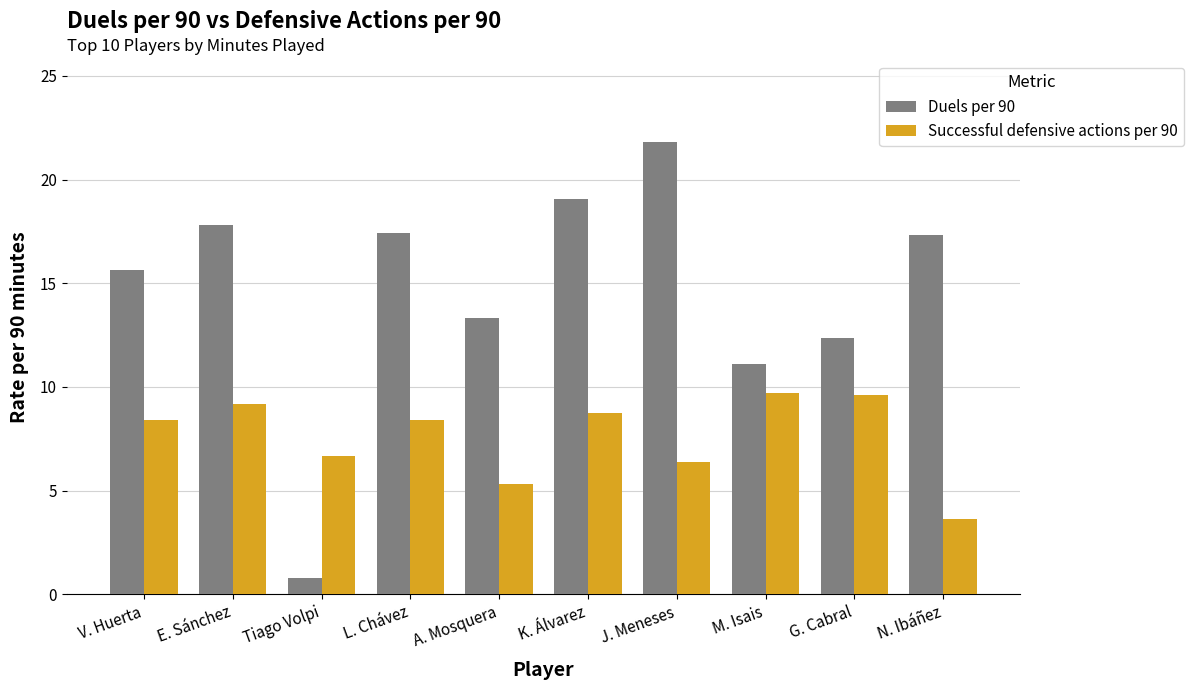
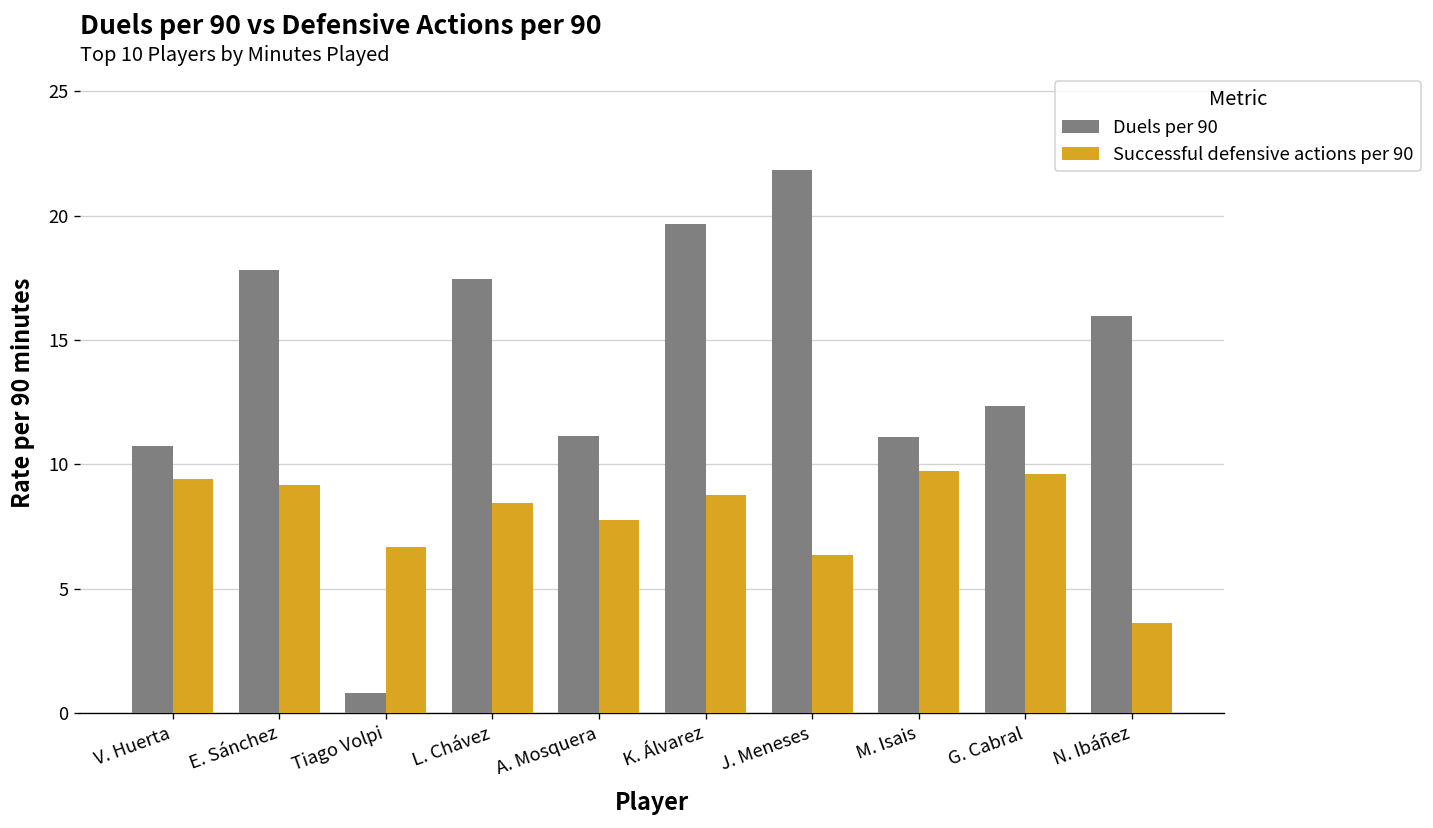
  {
    "Duels per 90": {
-     "V. Huerta": 15.6,
+     "V. Huerta": 10.7,
      "E. Sánchez": 17.8,
      "Tiago Volpi": 0.8,
      "L. Chávez": 17.4,
-     "A. Mosquera": 13.3,
-     "K. Álvarez": 19.1,
+     "A. Mosquera": 11.1,
+     "K. Álvarez": 19.7,
      "J. Meneses": 21.8,
      "M. Isais": 11.1,
      "G. Cabral": 12.4,
-     "N. Ibáñez": 17.3
+     "N. Ibáñez": 16.0
    },
    "Successful defensive actions per 90": {
-     "V. Huerta": 8.4,
+     "V. Huerta": 9.4,
      "E. Sánchez": 9.2,
      "Tiago Volpi": 6.7,
      "L. Chávez": 8.4,
-     "A. Mosquera": 5.3,
+     "A. Mosquera": 7.8,
      "K. Álvarez": 8.8,
      "J. Meneses": 6.4,
      "M. Isais": 9.7,
      "G. Cabral": 9.6,
      "N. Ibáñez": 3.6
    }
  }
